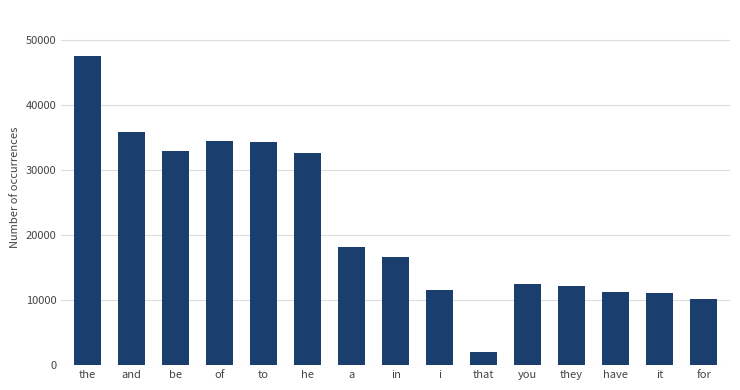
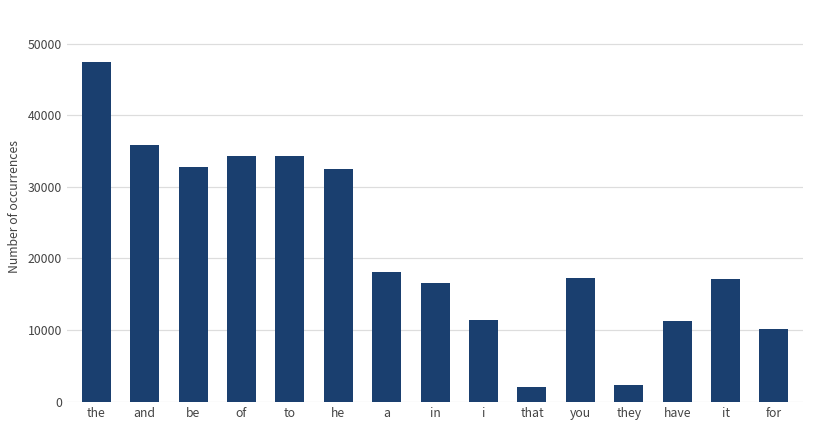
  {
    "the": 47000,
    "and": 36000,
    "be": 33000,
    "of": 34000,
    "to": 34000,
    "he": 33000,
    "a": 18000,
    "in": 17000,
    "i": 11000,
    "that": 2000,
-   "you": 12000,
-   "they": 12000,
+   "you": 17000,
+   "they": 2000,
    "have": 11000,
-   "it": 11000,
+   "it": 17000,
    "for": 10000
  }
